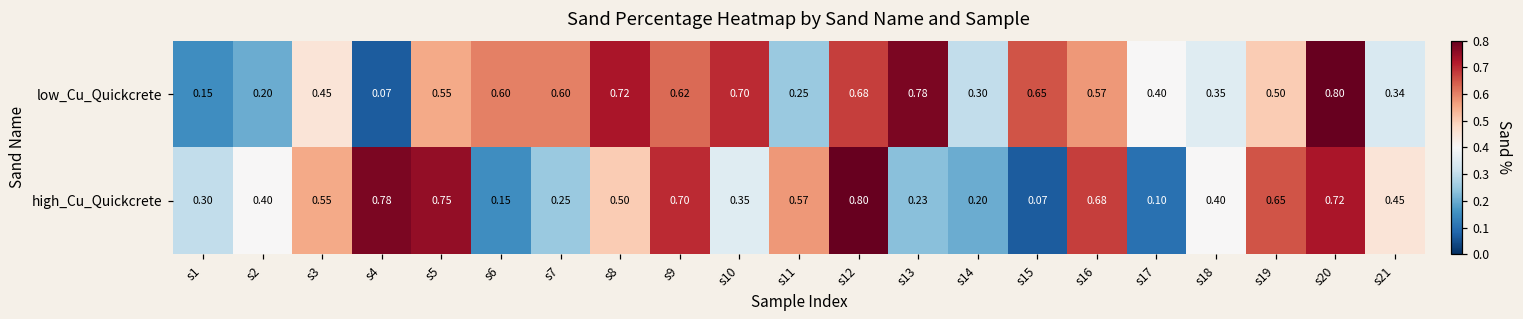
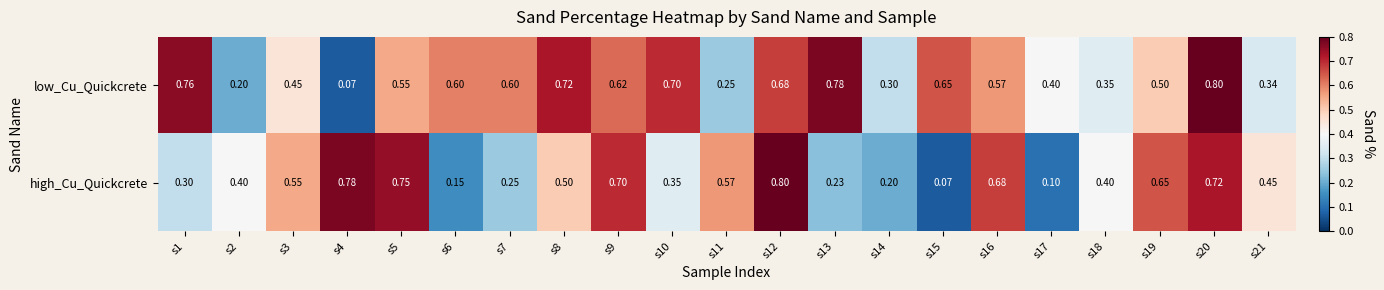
  {
    "low_Cu_Quickcrete": {
-     "s1": 0.15,
+     "s1": 0.76,
      "s2": 0.20,
      "s3": 0.45,
      "s4": 0.07,
      "s5": 0.55,
      "s6": 0.60,
      "s7": 0.60,
      "s8": 0.72,
      "s9": 0.62,
      "s10": 0.70,
      "s11": 0.25,
      "s12": 0.68,
      "s13": 0.78,
      "s14": 0.30,
      "s15": 0.65,
      "s16": 0.57,
      "s17": 0.40,
      "s18": 0.35,
      "s19": 0.50,
      "s20": 0.80,
      "s21": 0.34
    },
    "high_Cu_Quickcrete": {
      "s1": 0.30,
      "s2": 0.40,
      "s3": 0.55,
      "s4": 0.78,
      "s5": 0.75,
      "s6": 0.15,
      "s7": 0.25,
      "s8": 0.50,
      "s9": 0.70,
      "s10": 0.35,
      "s11": 0.57,
      "s12": 0.80,
      "s13": 0.23,
      "s14": 0.20,
      "s15": 0.07,
      "s16": 0.68,
      "s17": 0.10,
      "s18": 0.40,
      "s19": 0.65,
      "s20": 0.72,
      "s21": 0.45
    }
  }
